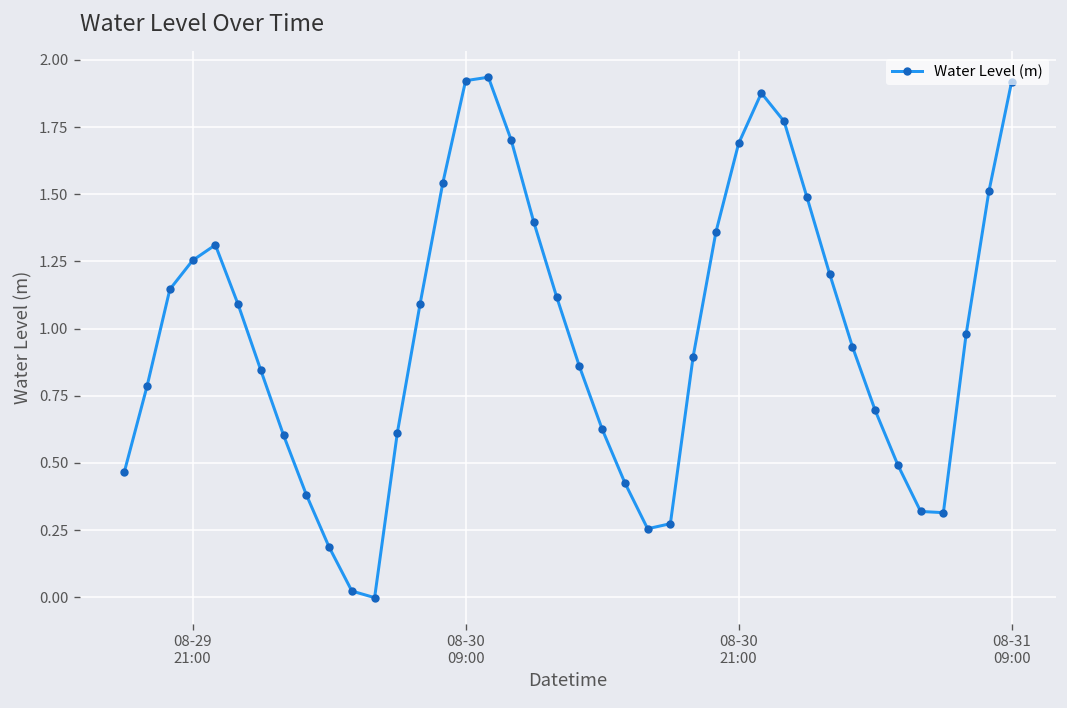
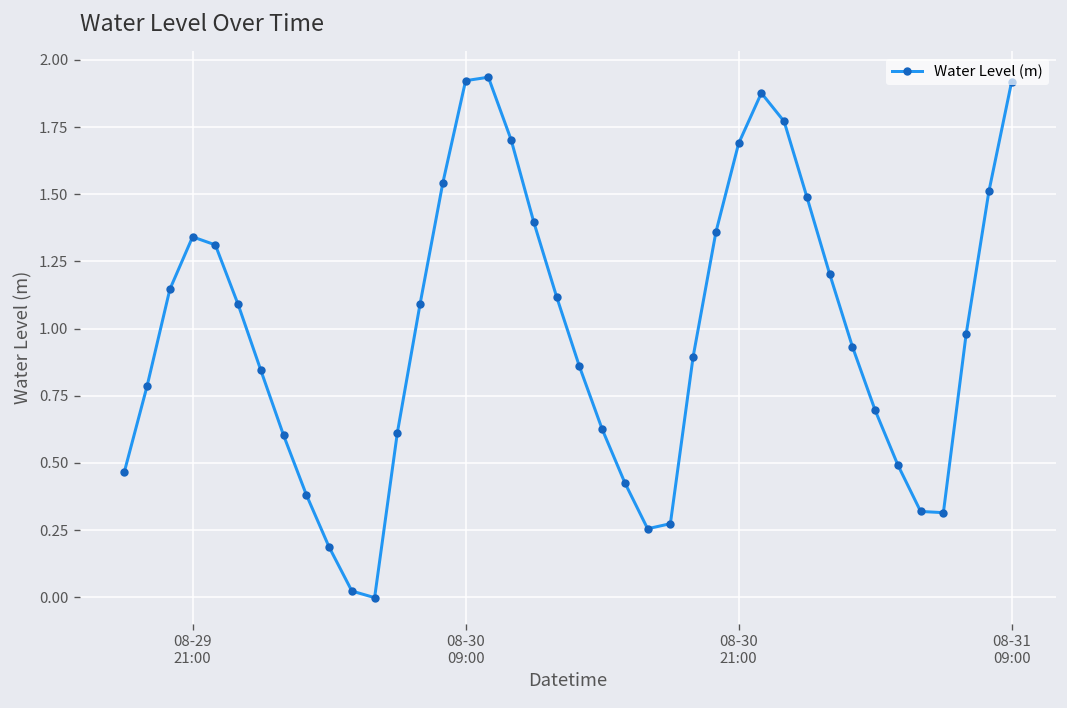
  {
-   "08-29 21:00": 1.25,
+   "08-29 21:00": 1.34,
    "08-30 09:00": 1.92,
    "08-30 21:00": 1.69
  }
